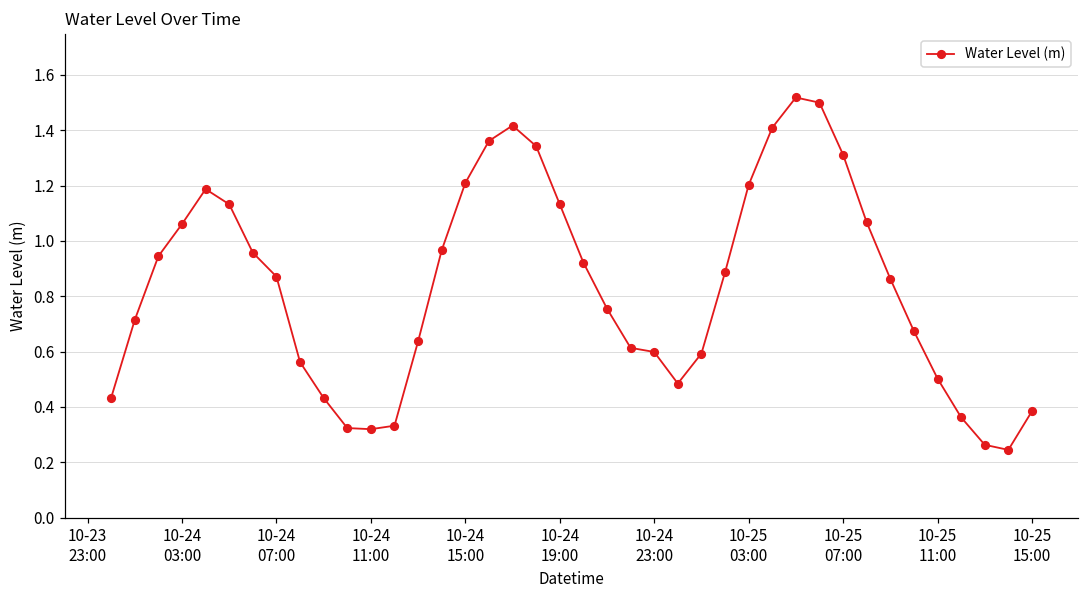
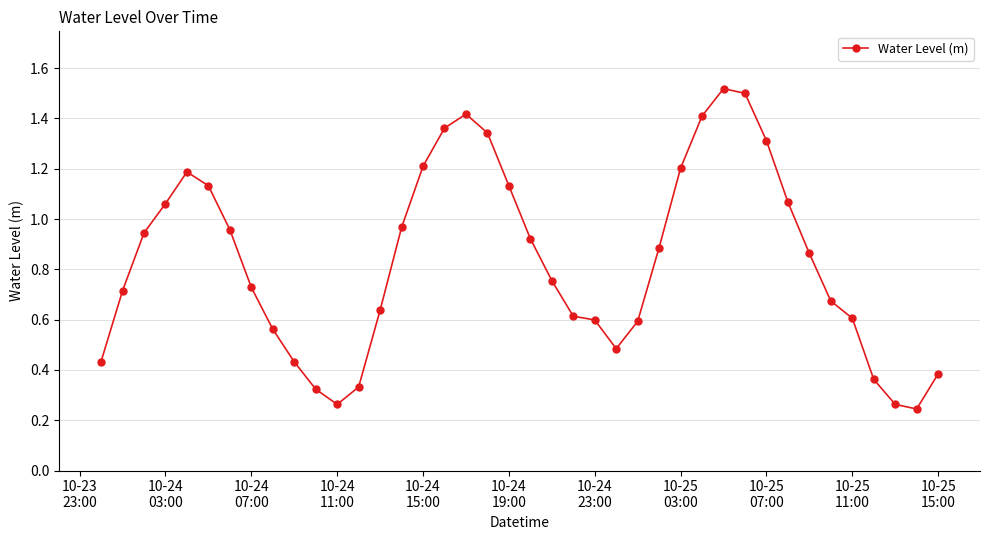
  {
    "10-24 03:00": 1.06,
-   "10-24 07:00": 0.87,
-   "10-24 11:00": 0.32,
+   "10-24 07:00": 0.73,
+   "10-24 11:00": 0.26,
    "10-24 15:00": 1.21,
    "10-24 19:00": 1.13,
    "10-24 23:00": 0.60,
    "10-25 03:00": 1.20,
    "10-25 07:00": 1.31,
-   "10-25 11:00": 0.50,
+   "10-25 11:00": 0.61,
    "10-25 15:00": 0.38
  }
